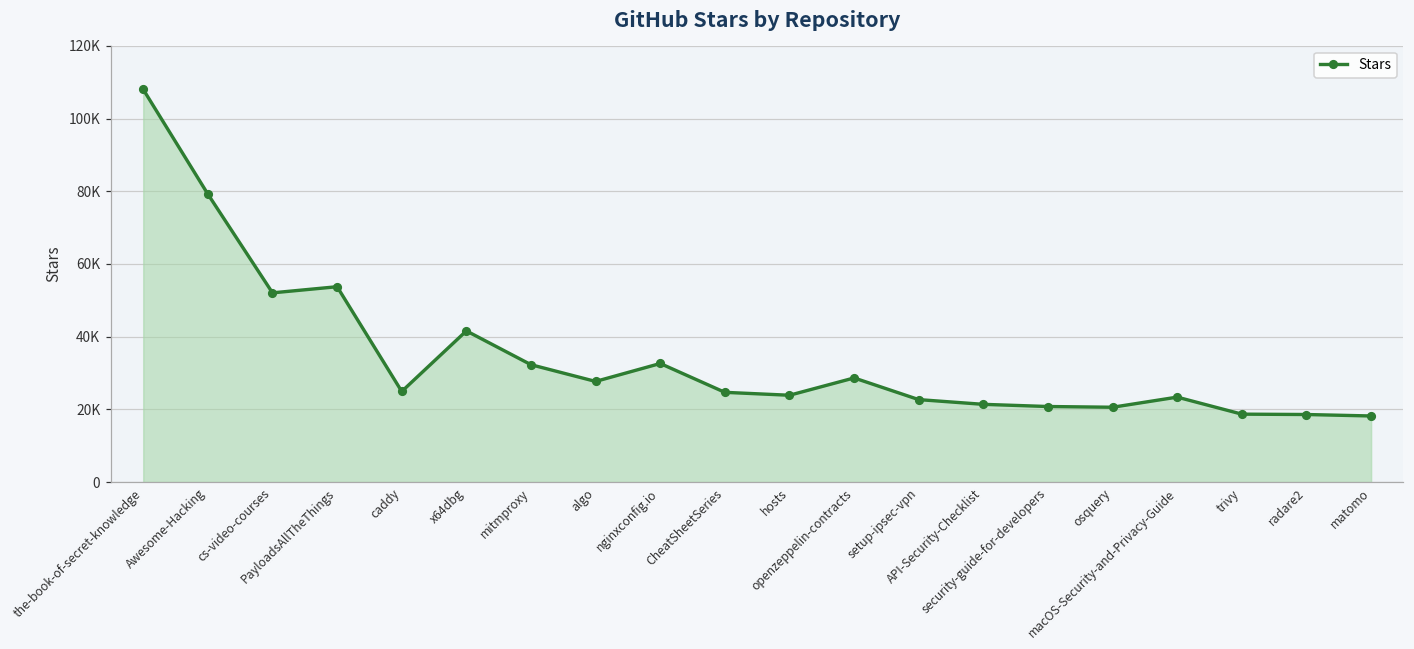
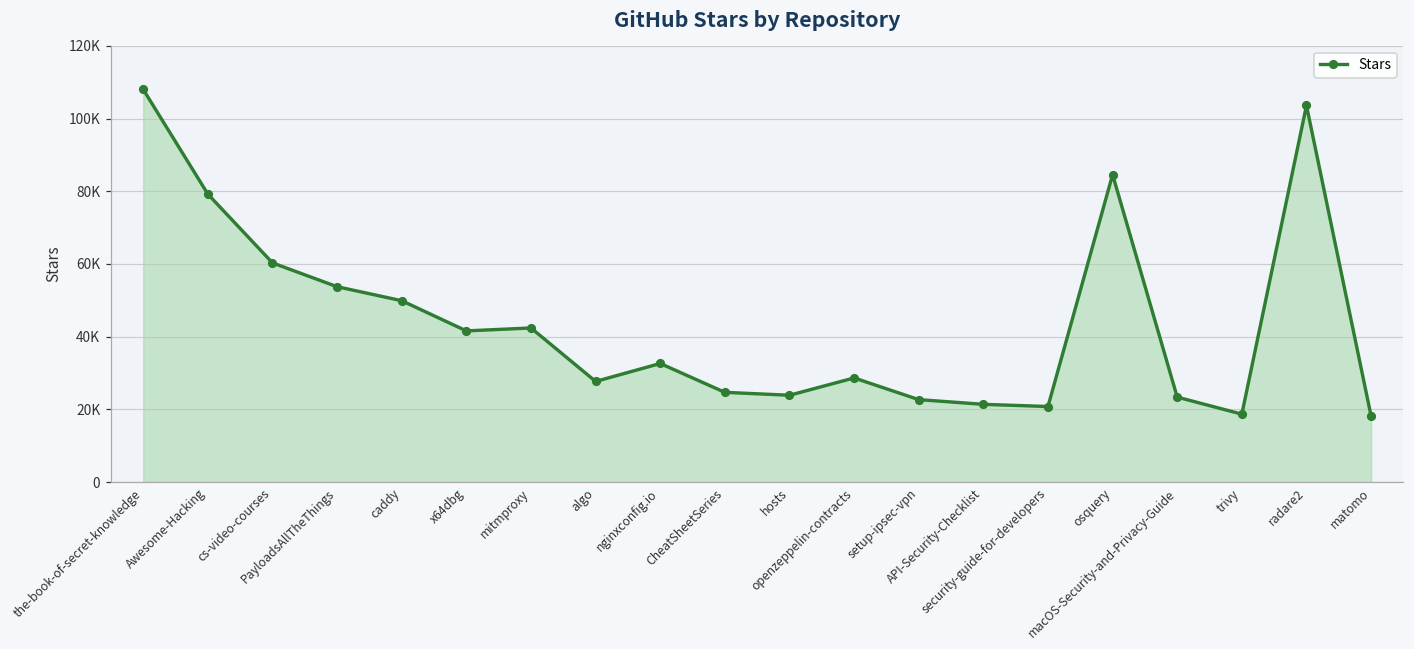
  {
    "the-book-of-secret-knowledge": 108000,
    "Awesome-Hacking": 79000,
-   "cs-video-courses": 52000,
+   "cs-video-courses": 60000,
    "PayloadsAllTheThings": 54000,
-   "caddy": 25000,
+   "caddy": 50000,
    "x64dbg": 42000,
-   "mitmproxy": 32000,
+   "mitmproxy": 42000,
    "algo": 28000,
    "nginxconfig.io": 33000,
    "CheatSheetSeries": 25000,
    "hosts": 24000,
    "openzeppelin-contracts": 29000,
    "setup-ipsec-vpn": 23000,
    "API-Security-Checklist": 21000,
    "security-guide-for-developers": 21000,
-   "osquery": 21000,
+   "osquery": 85000,
    "macOS-Security-and-Privacy-Guide": 23000,
    "trivy": 19000,
-   "radare2": 19000,
+   "radare2": 104000,
    "matomo": 18000
  }
